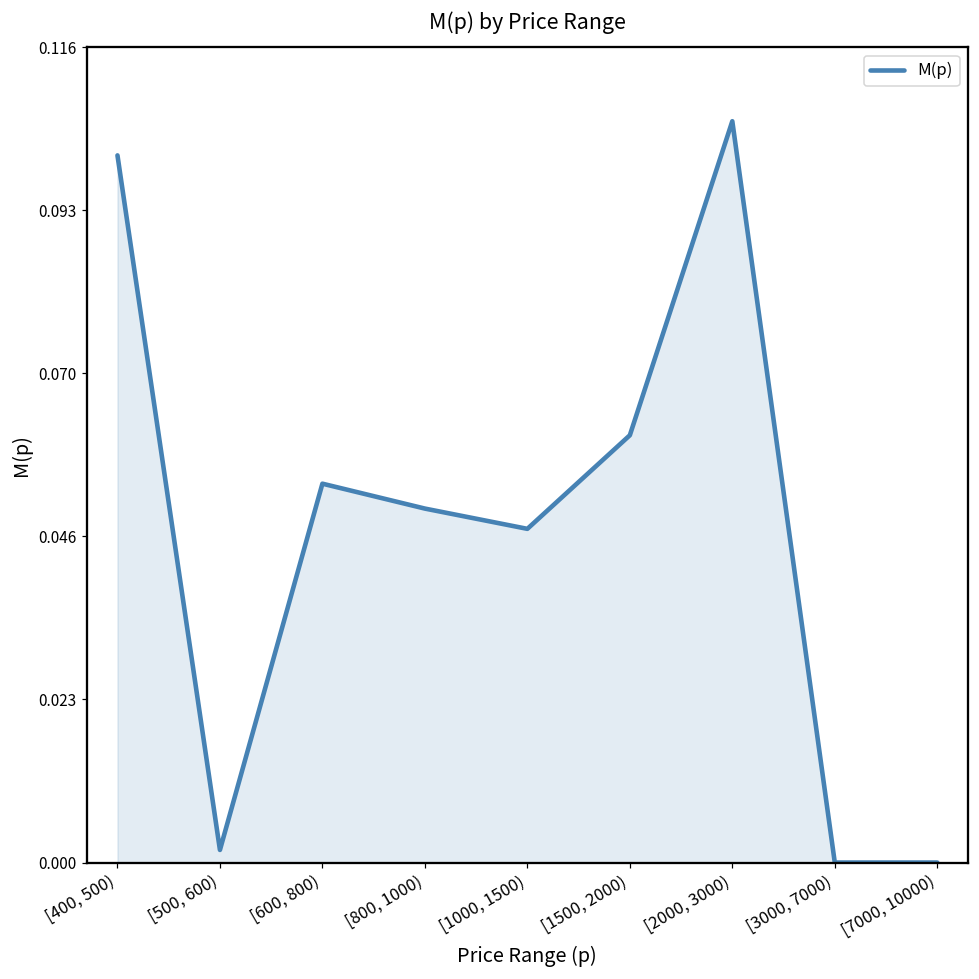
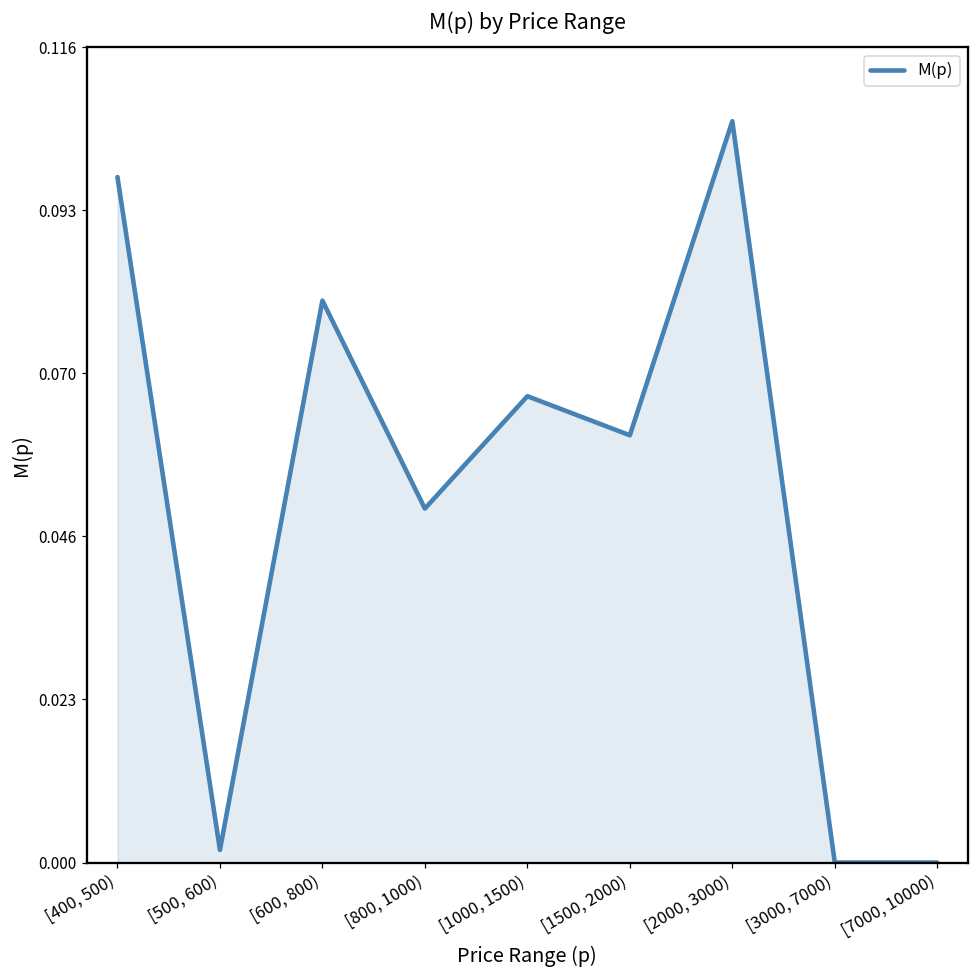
  {
-   "[400, 500)": 0.101,
+   "[400, 500)": 0.097,
    "[500, 600)": 0.002,
-   "[600, 800)": 0.054,
+   "[600, 800)": 0.080,
    "[800, 1000)": 0.050,
-   "[1000, 1500)": 0.047,
+   "[1000, 1500)": 0.066,
    "[1500, 2000)": 0.061,
    "[2000, 3000)": 0.105,
    "[3000, 7000)": 0.000,
    "[7000, 10000)": 0.000
  }
